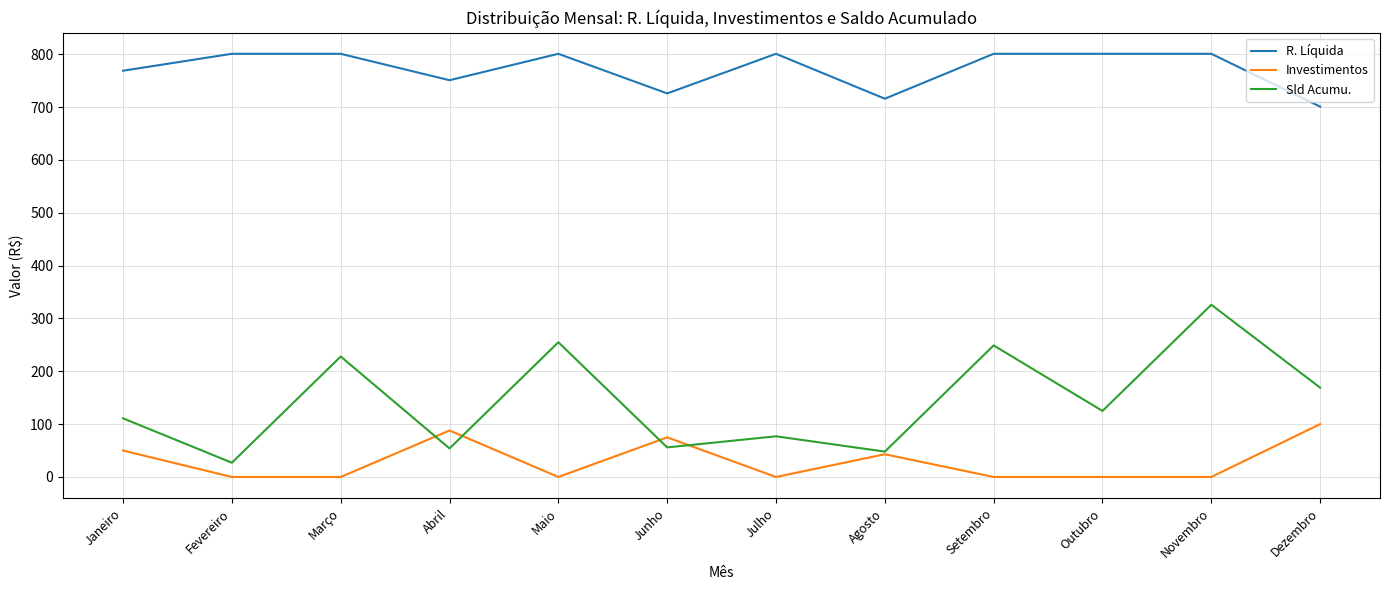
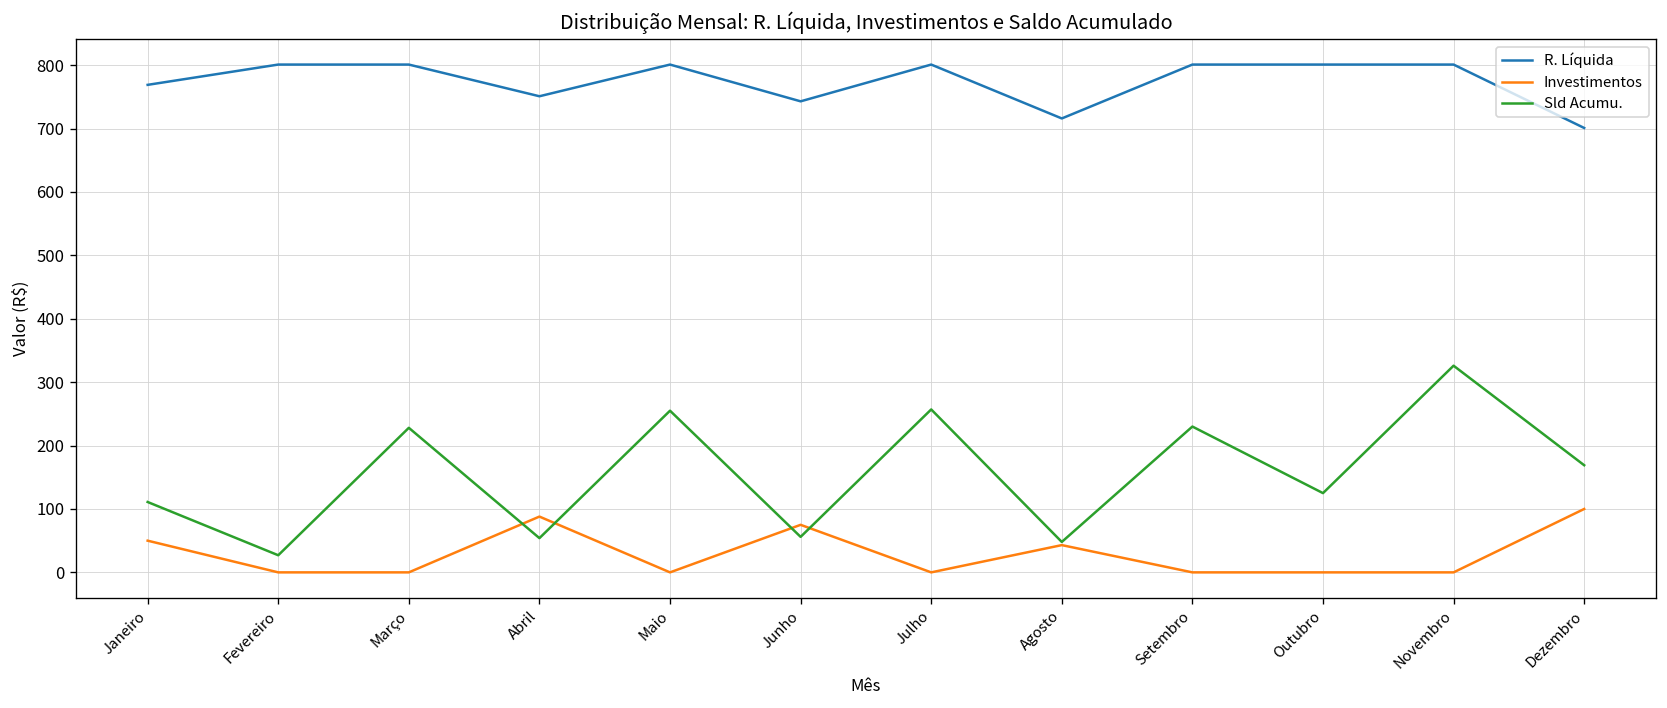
  {
    "R. Líquida": {
      "Janeiro": 770,
      "Fevereiro": 800,
      "Março": 800,
      "Abril": 750,
      "Maio": 800,
-     "Junho": 730,
+     "Junho": 740,
      "Julho": 800,
      "Agosto": 720,
      "Setembro": 800,
      "Outubro": 800,
      "Novembro": 800,
      "Dezembro": 700
    },
    "Investimentos": {
      "Janeiro": 50,
      "Fevereiro": 0,
      "Março": 0,
      "Abril": 90,
      "Maio": 0,
      "Junho": 80,
      "Julho": 0,
      "Agosto": 40,
      "Setembro": 0,
      "Outubro": 0,
      "Novembro": 0,
      "Dezembro": 100
    },
    "Sld Acumu.": {
      "Janeiro": 110,
      "Fevereiro": 30,
      "Março": 230,
      "Abril": 50,
      "Maio": 260,
      "Junho": 60,
-     "Julho": 80,
+     "Julho": 260,
      "Agosto": 50,
-     "Setembro": 250,
+     "Setembro": 230,
      "Outubro": 130,
      "Novembro": 330,
      "Dezembro": 170
    }
  }
